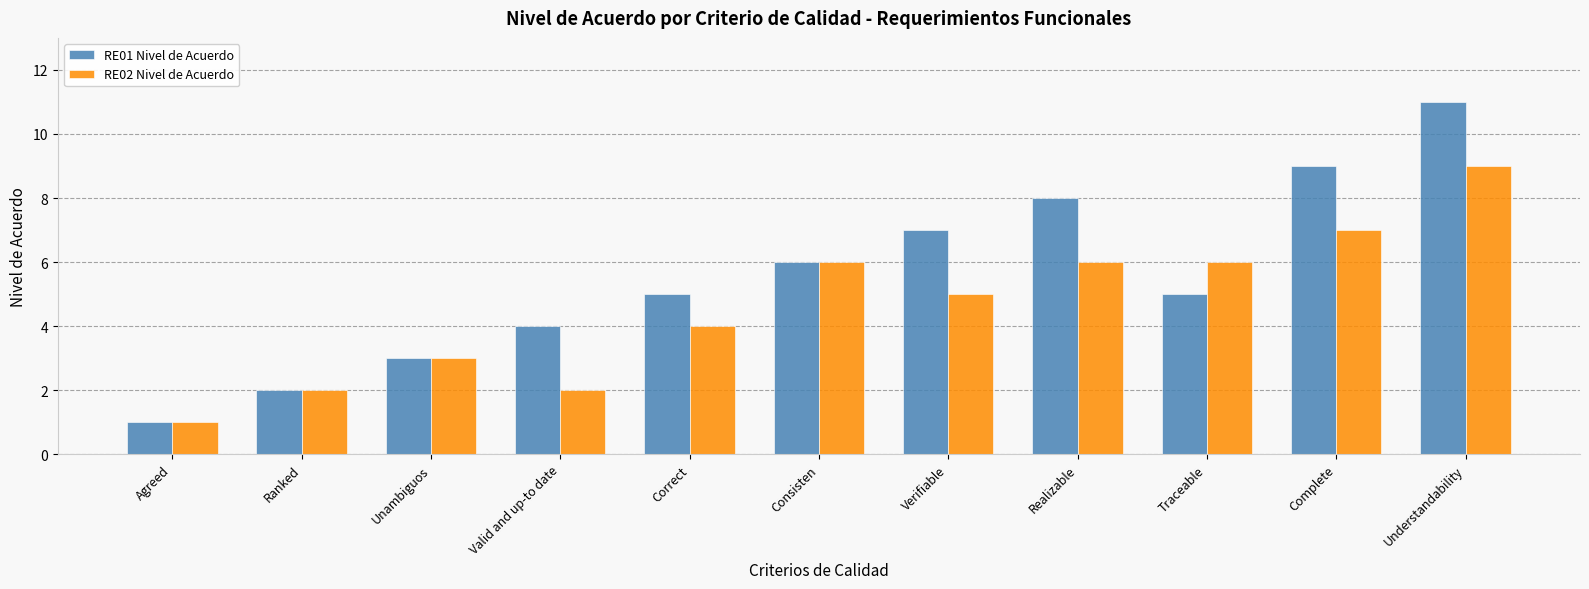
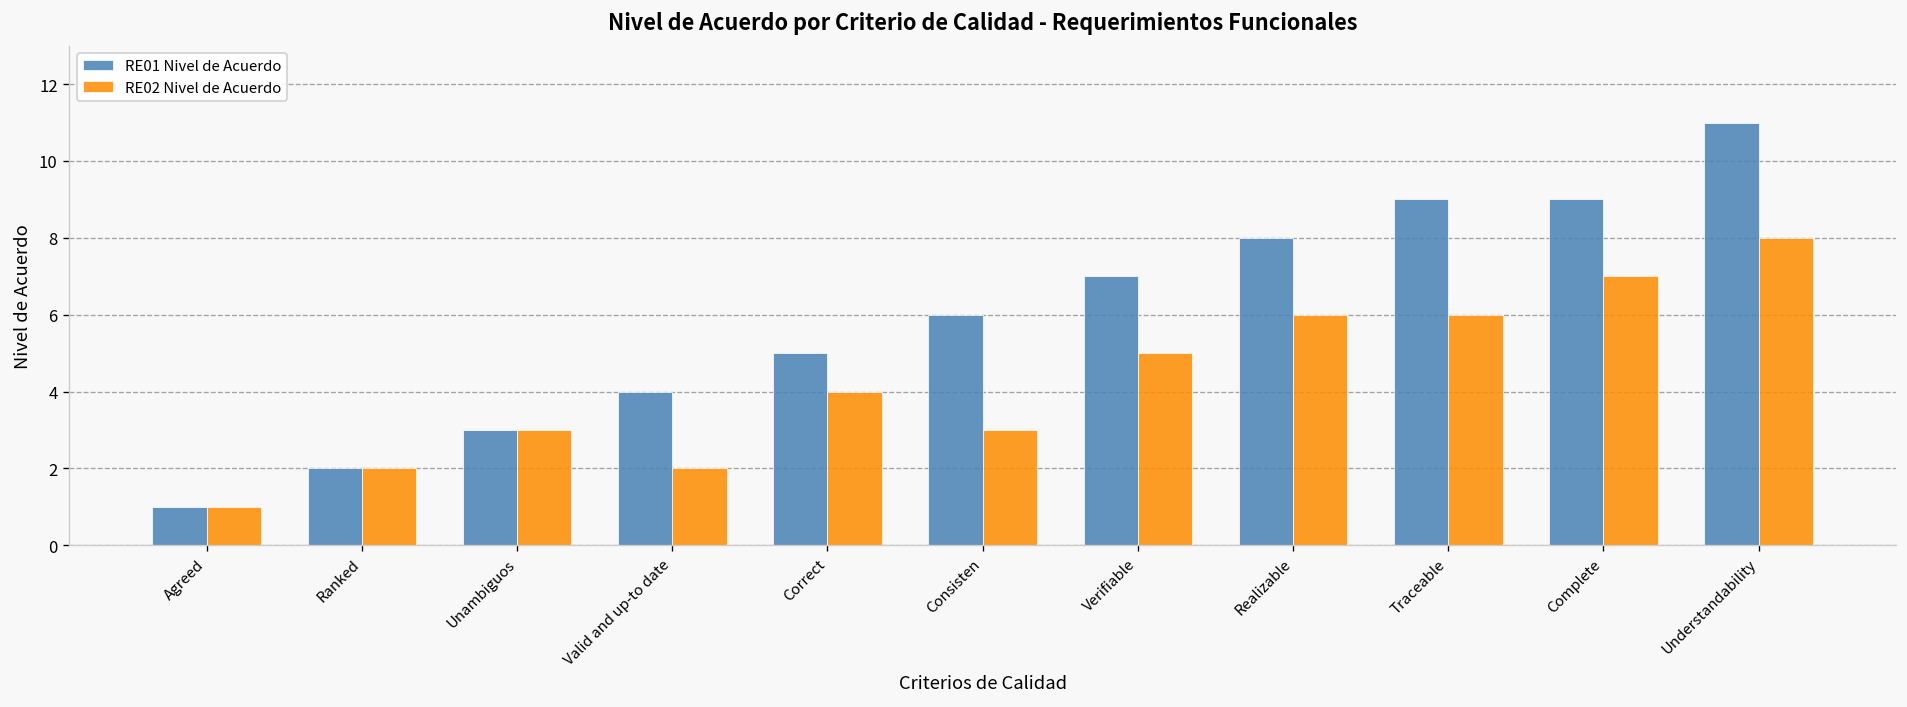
  {
    "RE01 Nivel de Acuerdo": {
      "Agreed": 1,
      "Ranked": 2,
      "Unambiguos": 3,
      "Valid and up-to date": 4,
      "Correct": 5,
      "Consisten": 6,
      "Verifiable": 7,
      "Realizable": 8,
-     "Traceable": 5,
+     "Traceable": 9,
      "Complete": 9,
      "Understandability": 11
    },
    "RE02 Nivel de Acuerdo": {
      "Agreed": 1,
      "Ranked": 2,
      "Unambiguos": 3,
      "Valid and up-to date": 2,
      "Correct": 4,
-     "Consisten": 6,
+     "Consisten": 3,
      "Verifiable": 5,
      "Realizable": 6,
      "Traceable": 6,
      "Complete": 7,
-     "Understandability": 9
+     "Understandability": 8
    }
  }
